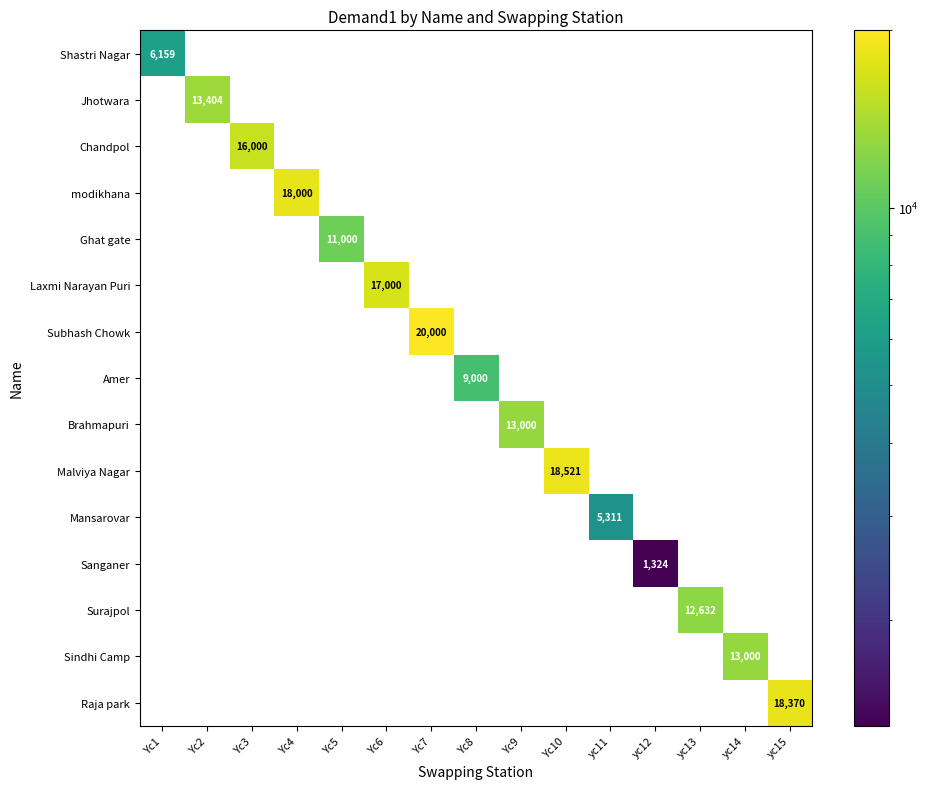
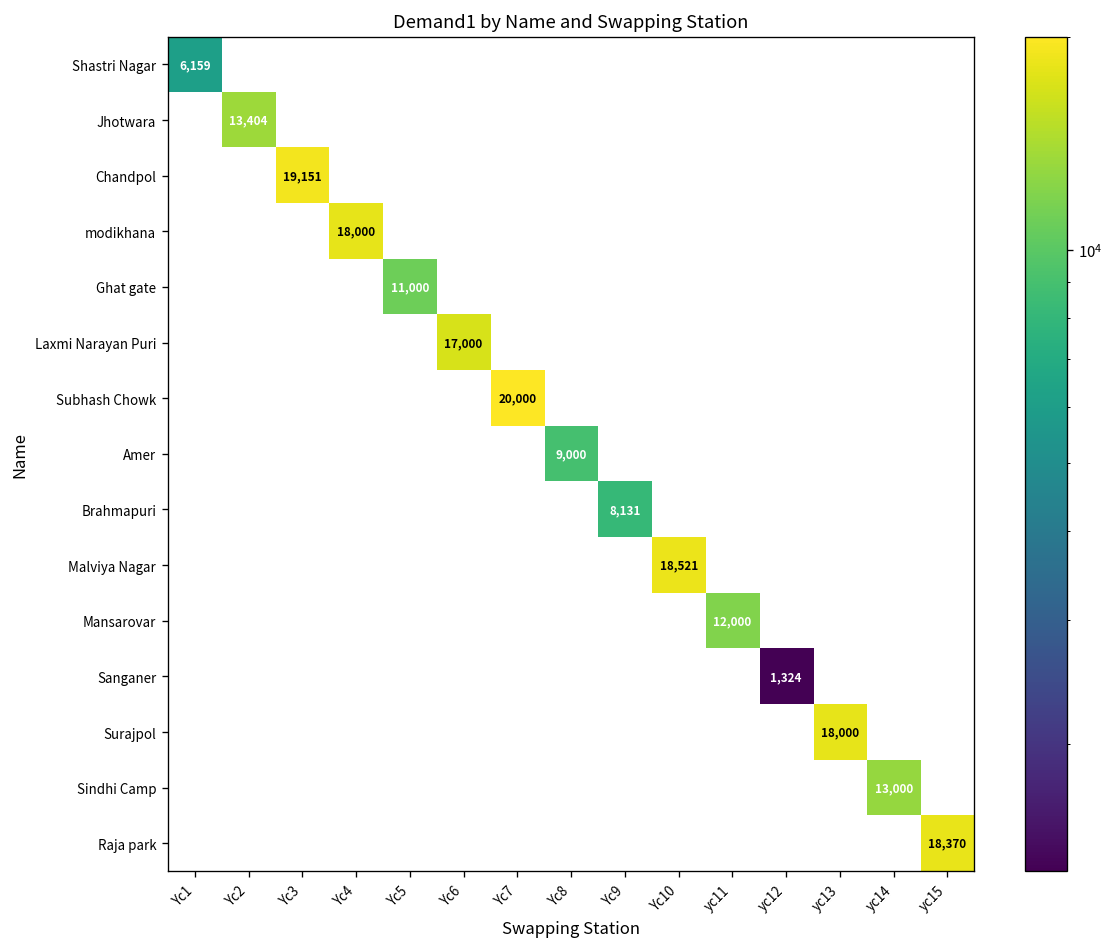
  {
    "Shastri Nagar": {
      "Yc1": "6,159"
    },
    "Jhotwara": {
      "Yc2": "13,404"
    },
    "Chandpol": {
-     "Yc3": "16,000"
+     "Yc3": "19,151"
    },
    "modikhana": {
      "Yc4": "18,000"
    },
    "Ghat gate": {
      "Yc5": "11,000"
    },
    "Laxmi Narayan Puri": {
      "Yc6": "17,000"
    },
    "Subhash Chowk": {
      "Yc7": "20,000"
    },
    "Amer": {
      "Yc8": "9,000"
    },
    "Brahmapuri": {
-     "Yc9": "13,000"
+     "Yc9": "8,131"
    },
    "Malviya Nagar": {
      "Yc10": "18,521"
    },
    "Mansarovar": {
-     "yc11": "5,311"
+     "yc11": "12,000"
    },
    "Sanganer": {
      "yc12": "1,324"
    },
    "Surajpol": {
-     "yc13": "12,632"
+     "yc13": "18,000"
    },
    "Sindhi Camp": {
      "yc14": "13,000"
    },
    "Raja park": {
      "yc15": "18,370"
    }
  }
